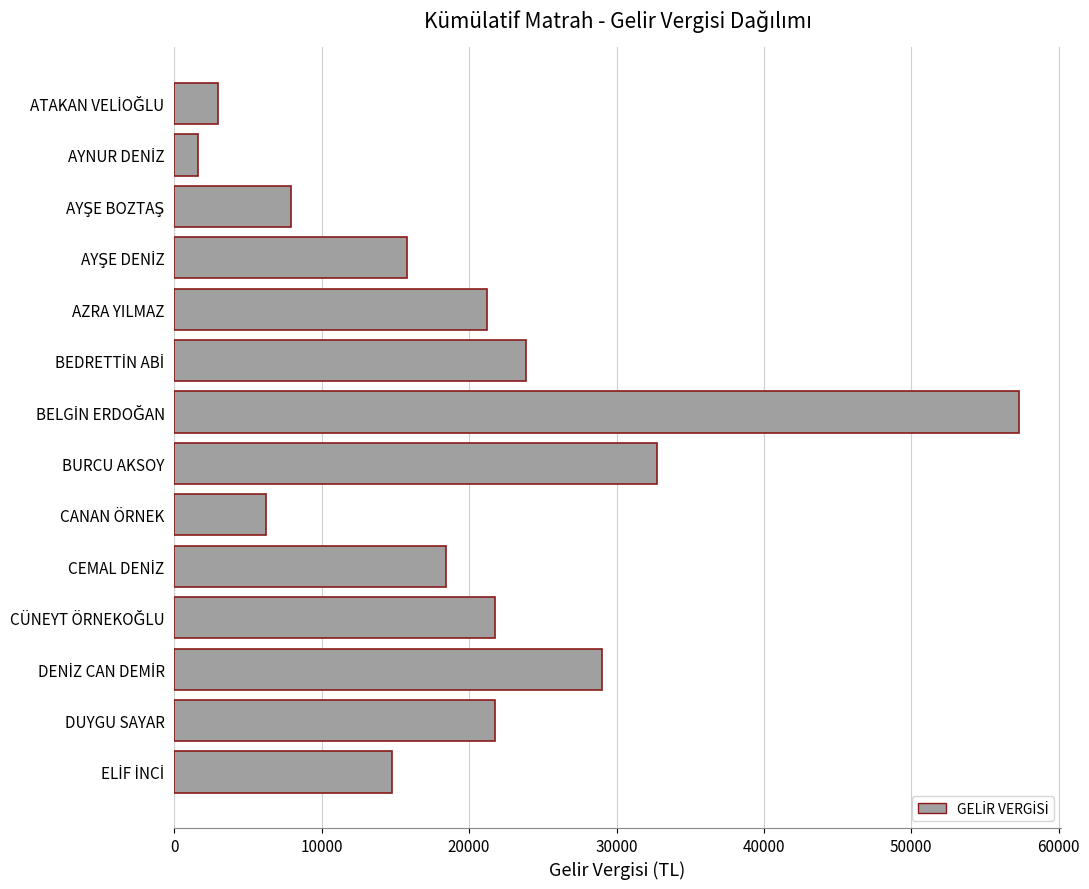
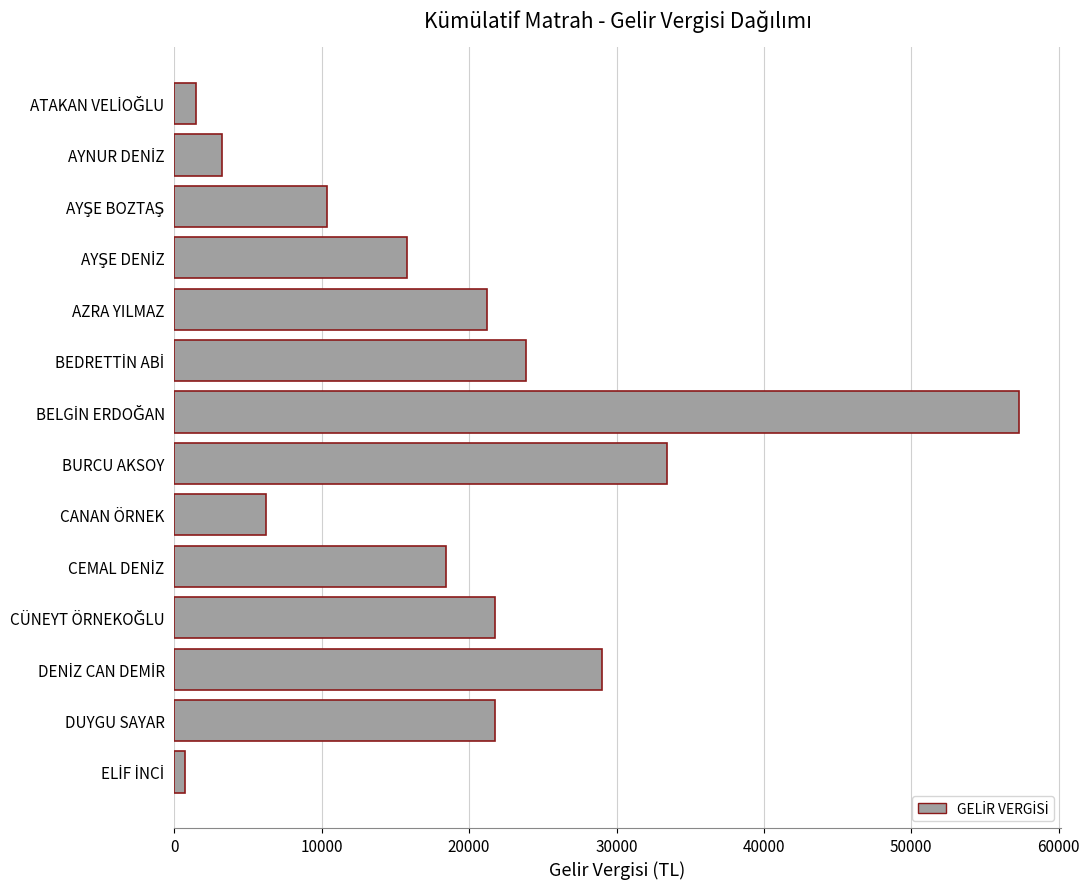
  {
-   "ATAKAN VELİOĞLU": 3000,
-   "AYNUR DENİZ": 1600,
-   "AYŞE BOZTAŞ": 7900,
+   "ATAKAN VELİOĞLU": 1500,
+   "AYNUR DENİZ": 3300,
+   "AYŞE BOZTAŞ": 10400,
    "AYŞE DENİZ": 15800,
    "AZRA YILMAZ": 21200,
    "BEDRETTİN ABİ": 23900,
    "BELGİN ERDOĞAN": 57300,
-   "BURCU AKSOY": 32800,
+   "BURCU AKSOY": 33400,
    "CANAN ÖRNEK": 6200,
    "CEMAL DENİZ": 18400,
    "CÜNEYT ÖRNEKOĞLU": 21700,
    "DENİZ CAN DEMİR": 29000,
    "DUYGU SAYAR": 21800,
-   "ELİF İNCİ": 14800
+   "ELİF İNCİ": 800
  }
